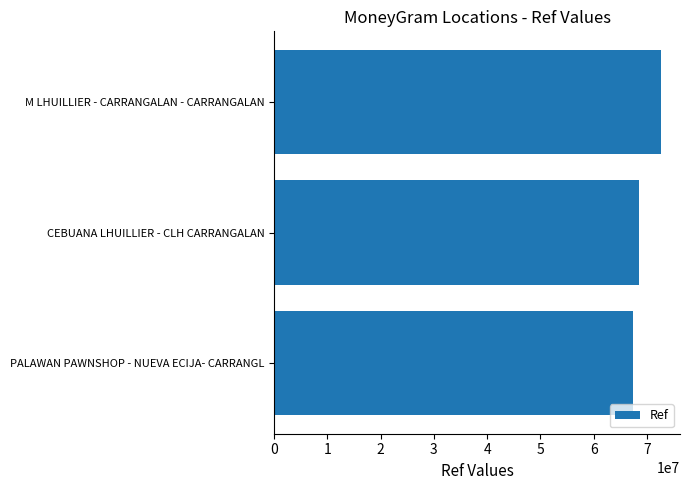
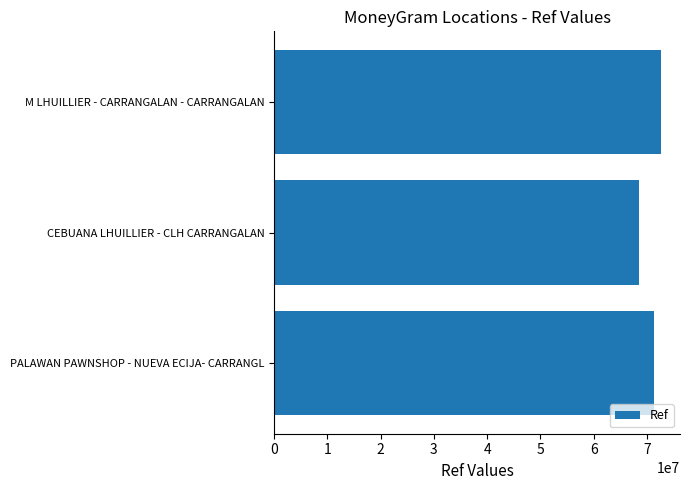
  {
    "M LHUILLIER - CARRANGALAN - CARRANGALAN": 73000000,
    "CEBUANA LHUILLIER - CLH CARRANGALAN": 69000000,
-   "PALAWAN PAWNSHOP - NUEVA ECIJA- CARRANGL": 67000000
+   "PALAWAN PAWNSHOP - NUEVA ECIJA- CARRANGL": 71000000
  }
